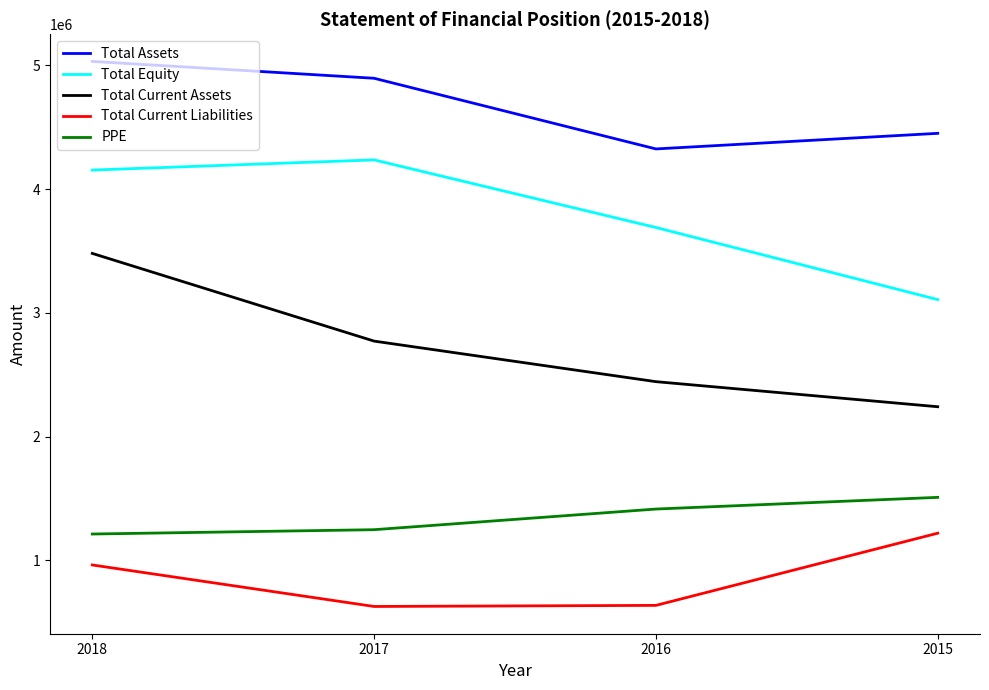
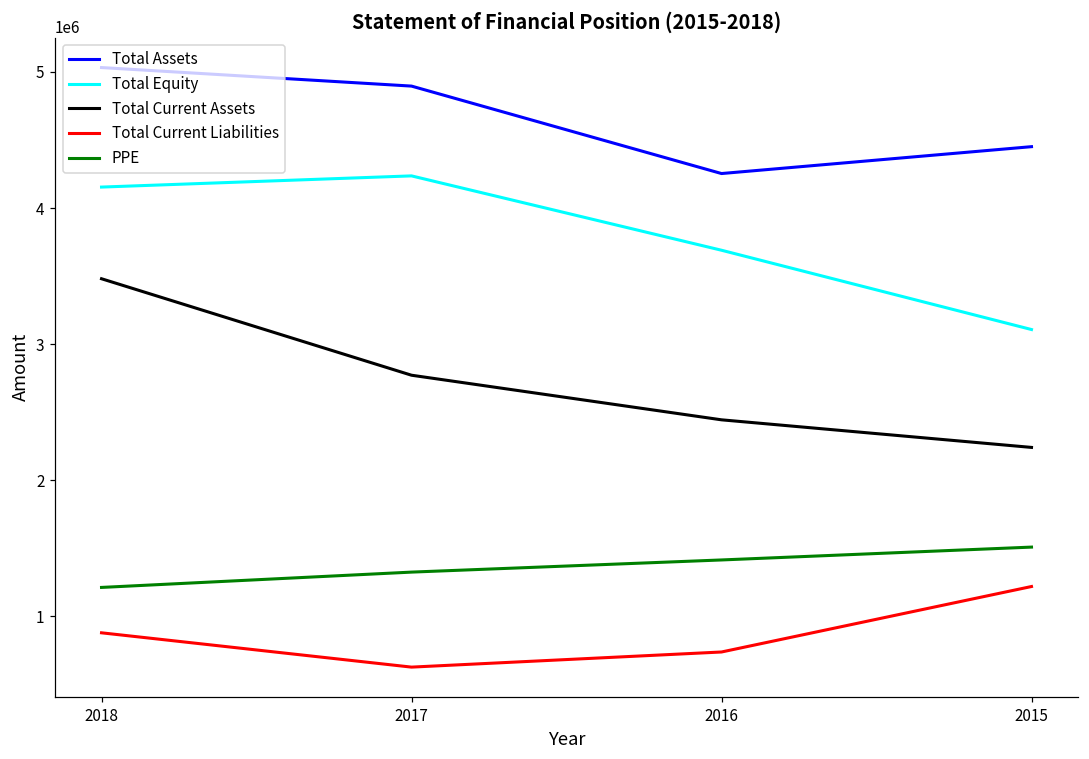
  {
    "Total Assets": {
      "2017": 4900000,
-     "2016": 4320000,
+     "2016": 4250000,
      "2015": 4450000
    },
    "Total Equity": {
      "2018": 4150000,
      "2017": 4240000,
      "2016": 3690000,
      "2015": 3110000
    },
    "Total Current Assets": {
      "2018": 3480000,
      "2017": 2770000,
      "2016": 2440000,
      "2015": 2240000
    },
    "Total Current Liabilities": {
-     "2018": 960000,
+     "2018": 880000,
      "2017": 630000,
-     "2016": 640000,
+     "2016": 740000,
      "2015": 1220000
    },
    "PPE": {
      "2018": 1210000,
-     "2017": 1250000,
+     "2017": 1320000,
      "2016": 1410000,
      "2015": 1510000
    }
  }
